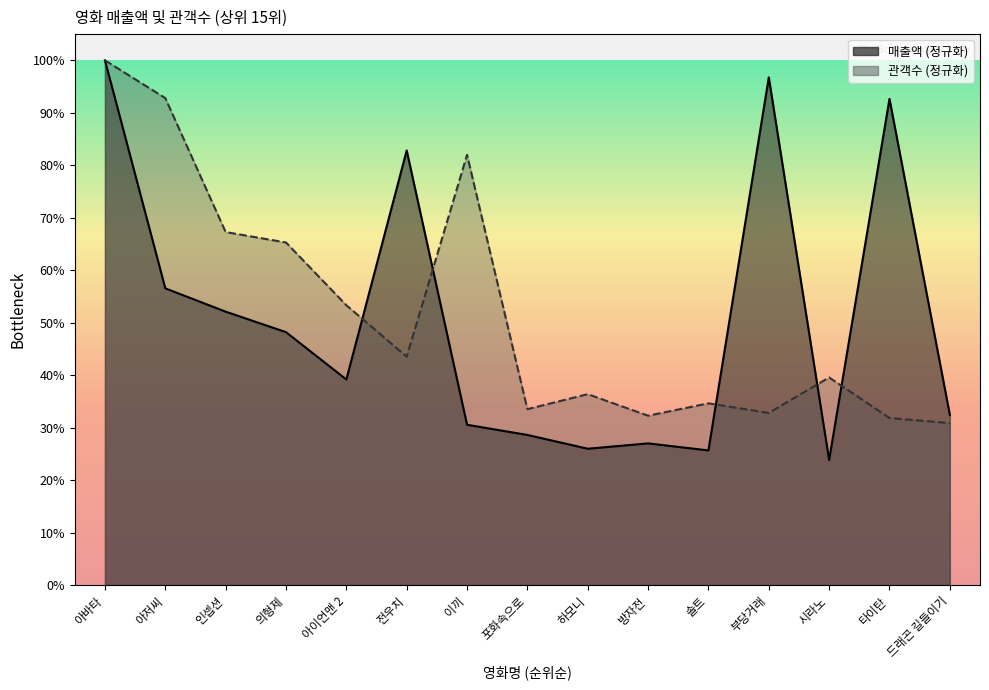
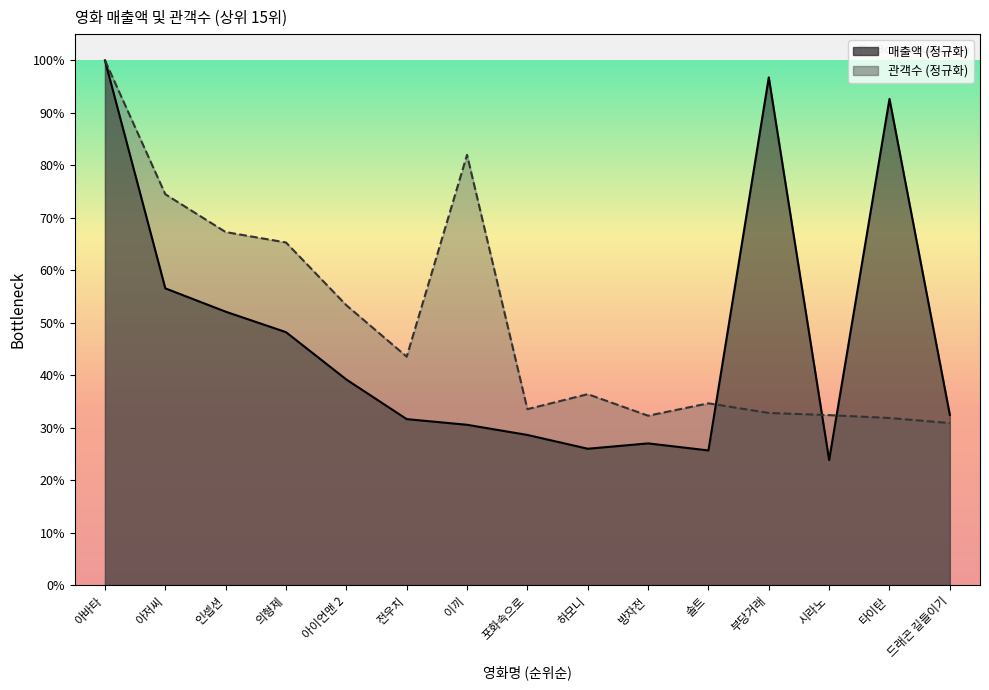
  {
    "매출액 (정규화)": {
      "아저씨": "57%",
      "인셉션": "52%",
      "의형제": "48%",
      "아이언맨 2": "39%",
-     "전우치": "83%",
+     "전우치": "32%",
      "이끼": "31%",
      "포화속으로": "29%",
      "하모니": "26%",
      "방자전": "27%",
      "솔트": "26%",
      "부당거래": "97%",
      "시라노": "24%",
      "타이탄": "93%",
      "드래곤 길들이기": "32%"
    },
    "관객수 (정규화)": {
-     "아저씨": "93%",
+     "아저씨": "74%",
      "인셉션": "67%",
      "의형제": "65%",
      "아이언맨 2": "53%",
      "전우치": "44%",
      "이끼": "82%",
      "포화속으로": "34%",
      "하모니": "36%",
      "방자전": "32%",
      "솔트": "35%",
      "부당거래": "33%",
-     "시라노": "40%",
+     "시라노": "32%",
      "타이탄": "32%",
      "드래곤 길들이기": "31%"
    }
  }
